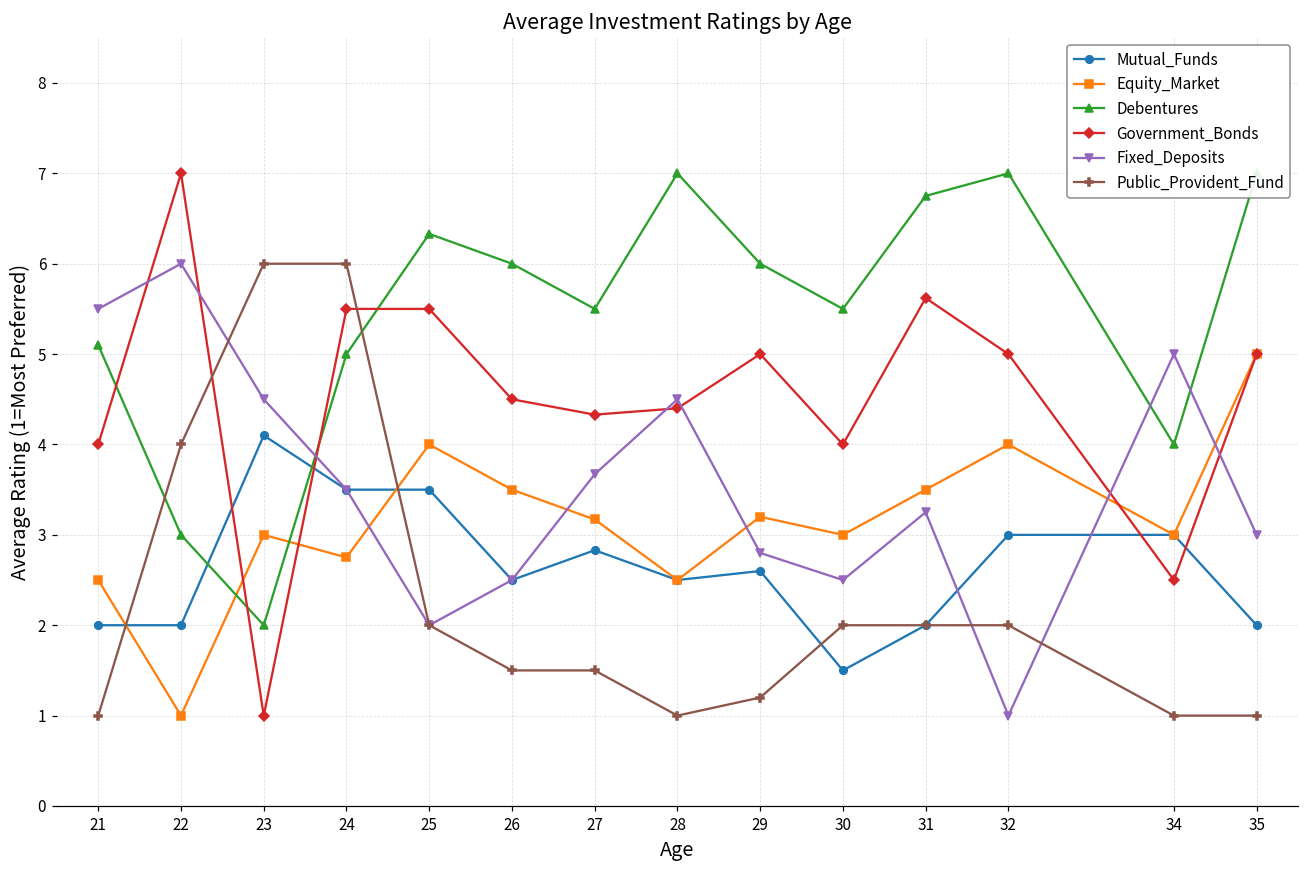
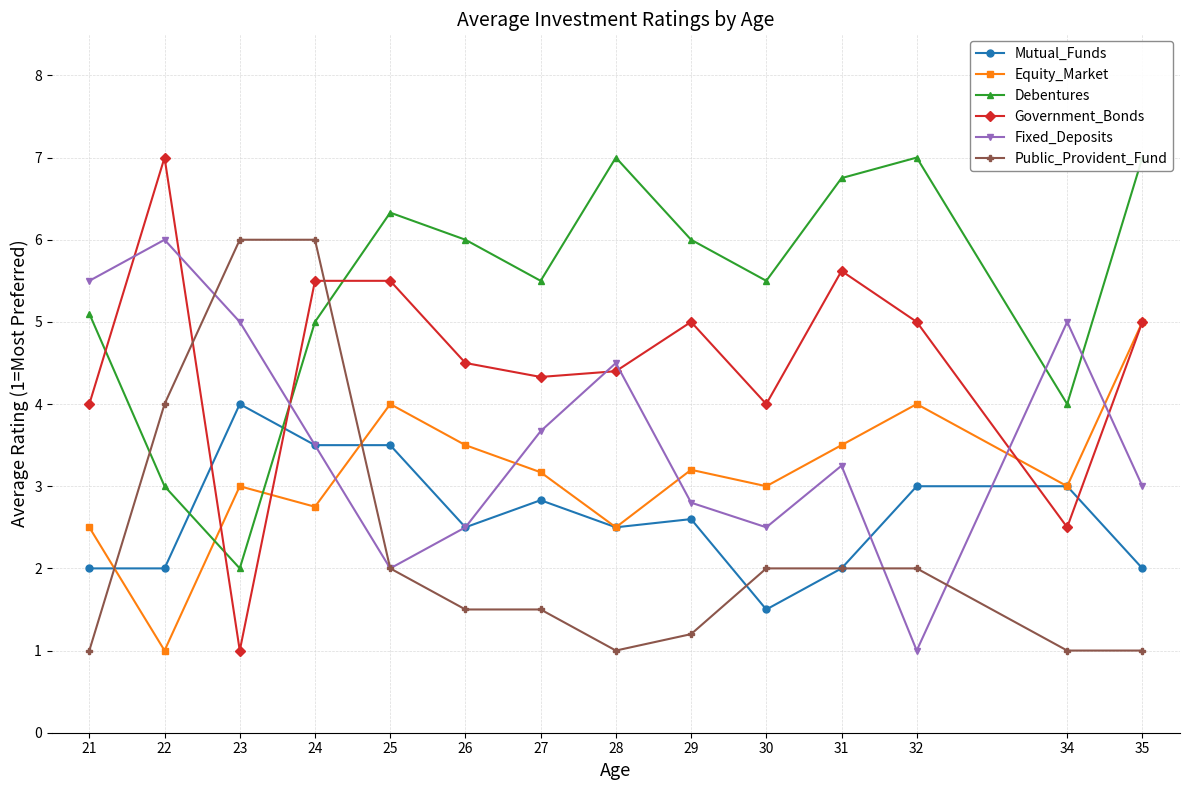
  {
    "Mutual_Funds": {
      "21": 2.0,
      "22": 2.0,
-     "23": 4.1,
+     "23": 4.0,
      "25": 3.5,
      "27": 2.8,
      "29": 2.6,
      "30": 1.5,
      "32": 3.0,
      "35": 2.0
    },
    "Equity_Market": {
      "21": 2.5,
      "22": 1.0,
      "23": 3.0,
      "24": 2.8,
      "25": 4.0,
      "26": 3.5,
      "27": 3.2,
      "29": 3.2,
      "30": 3.0,
      "31": 3.5,
      "32": 4.0
    },
    "Debentures": {
      "21": 5.1,
      "22": 3.0,
      "23": 2.0,
      "24": 5.0,
      "25": 6.3,
      "26": 6.0,
      "27": 5.5,
      "28": 7.0,
      "29": 6.0,
      "30": 5.5,
      "31": 6.8,
      "32": 7.0,
      "34": 4.0
    },
    "Government_Bonds": {
      "21": 4.0,
      "22": 7.0,
      "23": 1.0,
      "24": 5.5,
      "25": 5.5,
      "26": 4.5,
      "27": 4.3,
      "28": 4.4,
      "29": 5.0,
      "30": 4.0,
      "31": 5.6,
      "32": 5.0,
      "34": 2.5
    },
    "Fixed_Deposits": {
      "21": 5.5,
      "22": 6.0,
-     "23": 4.5,
+     "23": 5.0,
      "27": 3.7,
      "28": 4.5,
      "29": 2.8,
      "30": 2.5,
      "31": 3.3,
      "32": 1.0,
      "34": 5.0,
      "35": 3.0
    },
    "Public_Provident_Fund": {
      "21": 1.0,
      "22": 4.0,
      "23": 6.0,
      "24": 6.0,
      "26": 1.5,
      "27": 1.5,
      "28": 1.0,
      "29": 1.2,
      "30": 2.0,
      "32": 2.0,
      "34": 1.0,
      "35": 1.0
    }
  }
